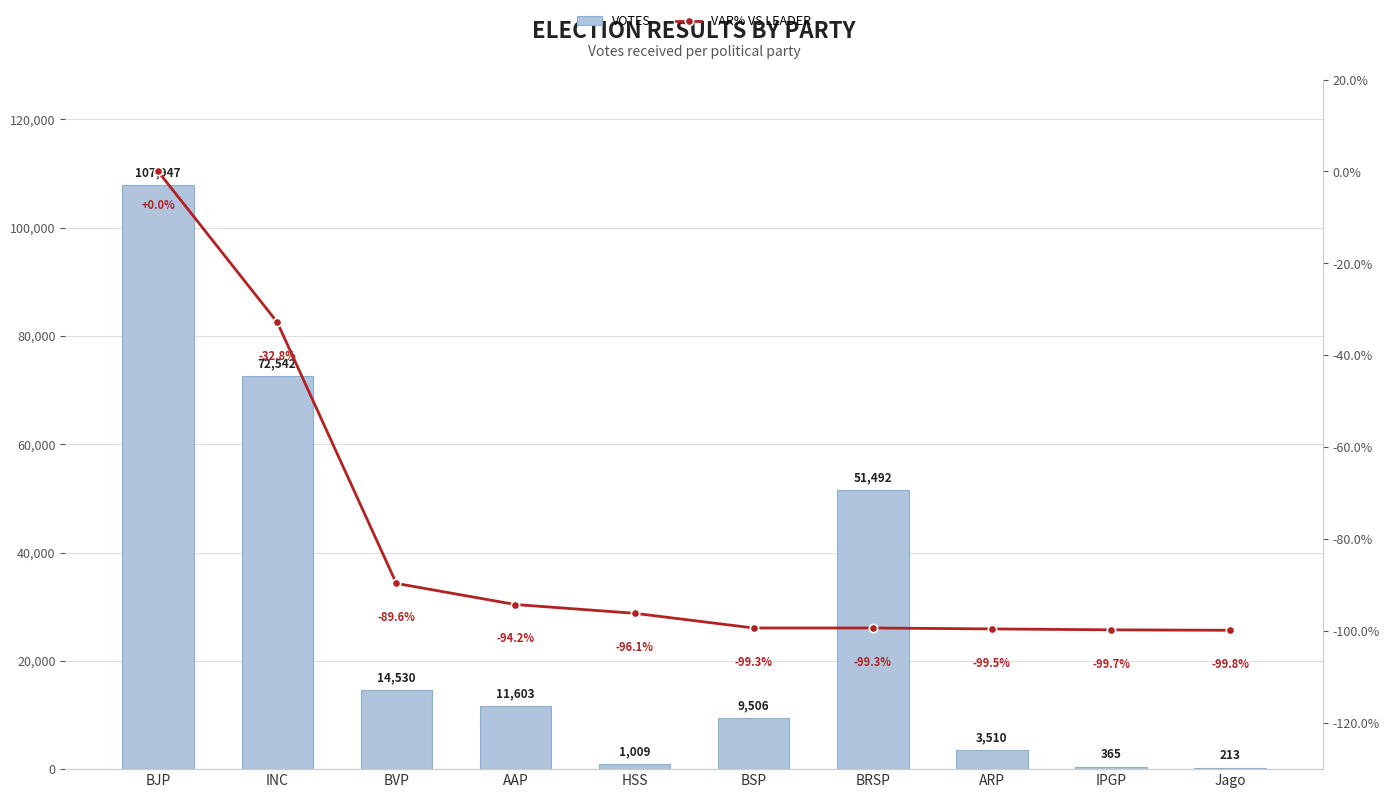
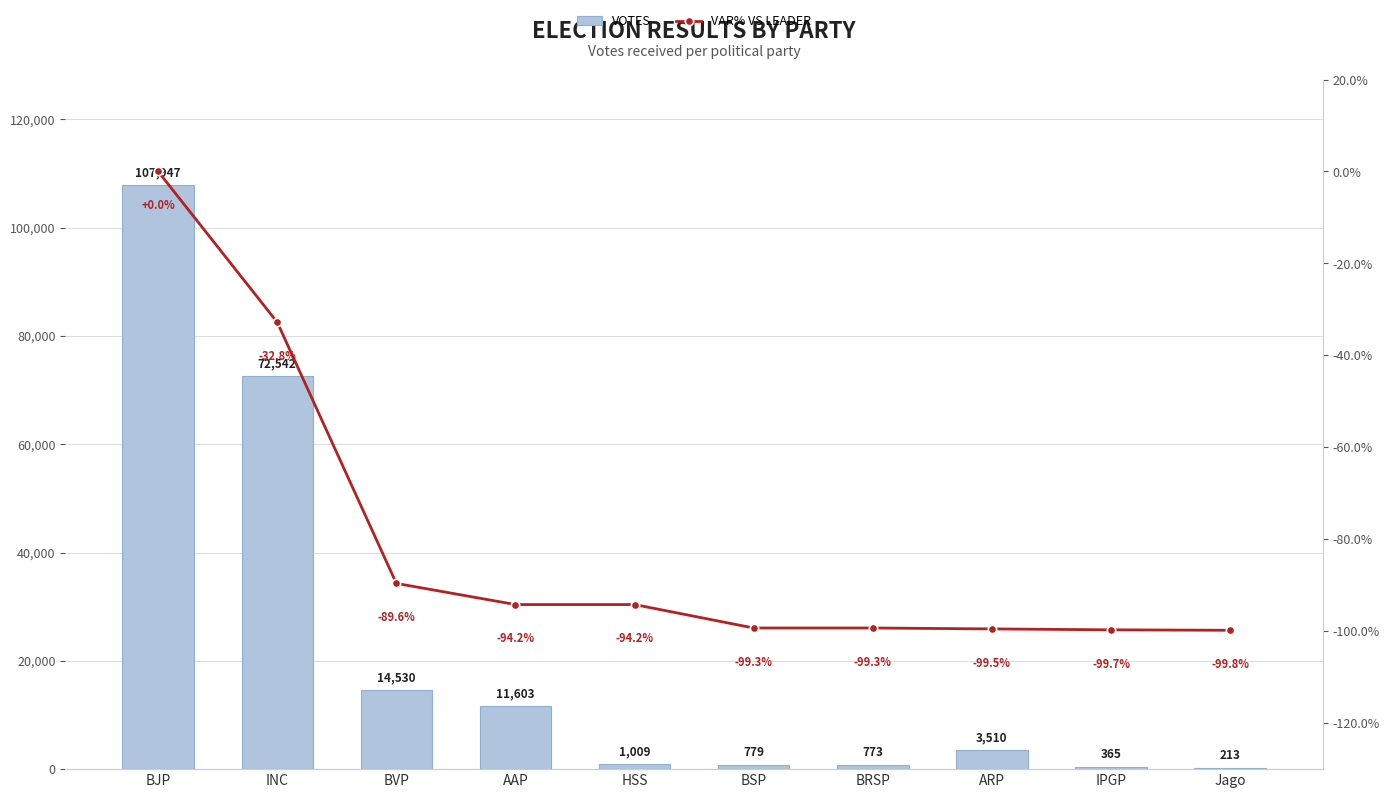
  {
    "VOTES": {
      "BVP": "14,530",
      "AAP": "11,603",
      "HSS": "1,009",
-     "BSP": "9,506",
-     "BRSP": "51,492",
+     "BSP": "779",
+     "BRSP": "773",
      "ARP": "3,510",
      "IPGP": "365",
      "Jago": "213"
    },
    "VAR% VS LEADER": {
-     "HSS": "-96.1%"
+     "HSS": "-94.2%"
    }
  }
